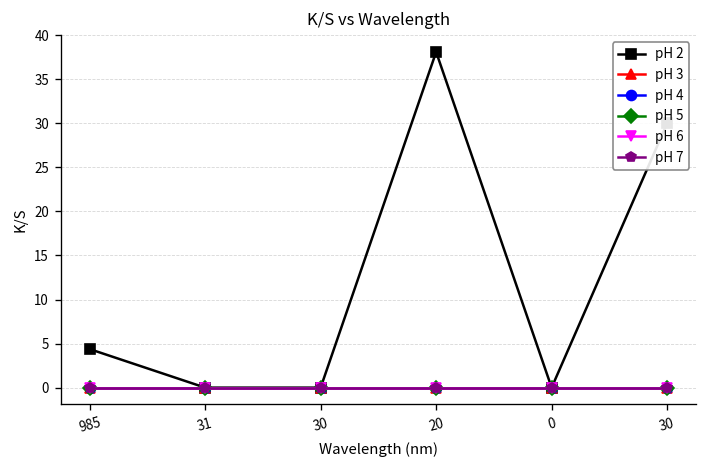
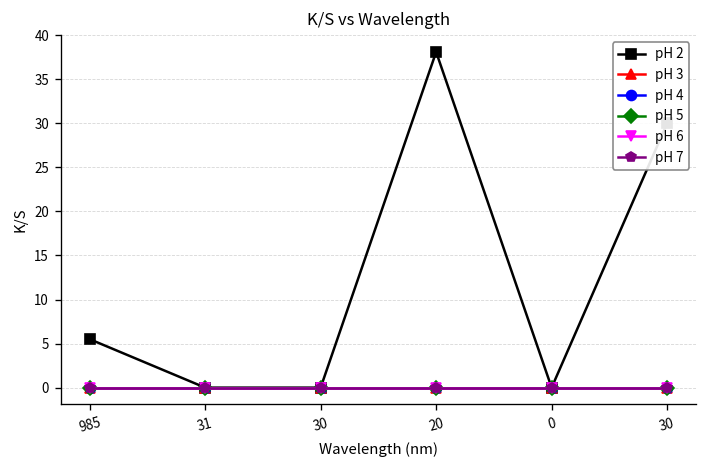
  {
    "pH 2": {
-     "985": 4,
+     "985": 6,
      "20": 38
    },
    "pH 7": {
      "985": 0,
      "20": 0
    }
  }
